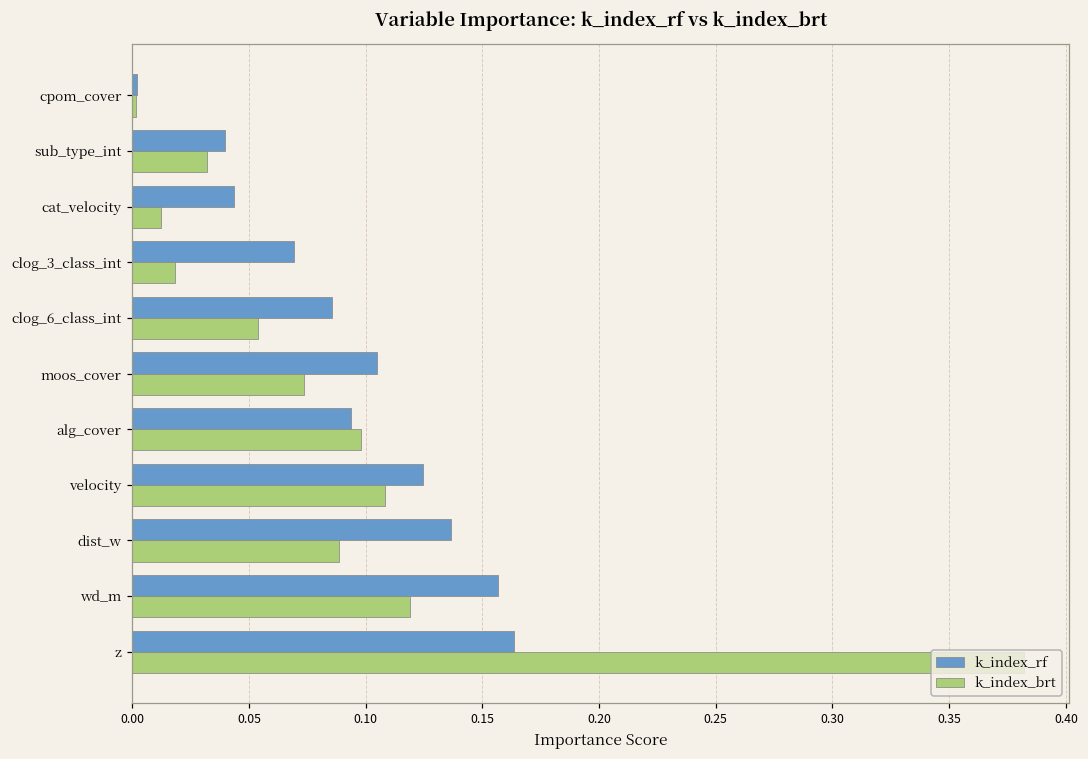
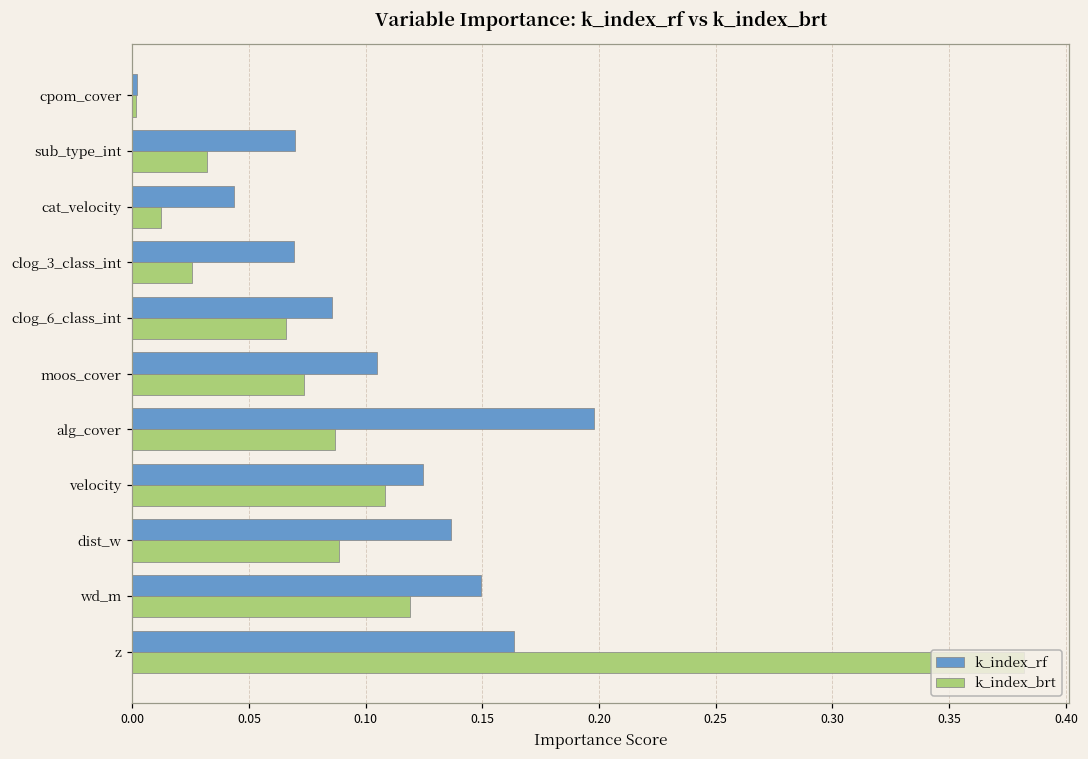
  {
    "k_index_rf": {
      "cpom_cover": 0.002,
-     "sub_type_int": 0.040,
+     "sub_type_int": 0.070,
      "cat_velocity": 0.044,
      "clog_3_class_int": 0.069,
      "clog_6_class_int": 0.085,
      "moos_cover": 0.105,
-     "alg_cover": 0.094,
+     "alg_cover": 0.198,
      "velocity": 0.125,
      "dist_w": 0.137,
-     "wd_m": 0.157,
+     "wd_m": 0.149,
      "z": 0.163
    },
    "k_index_brt": {
      "cpom_cover": 0.002,
      "sub_type_int": 0.032,
      "cat_velocity": 0.012,
-     "clog_3_class_int": 0.018,
-     "clog_6_class_int": 0.054,
+     "clog_3_class_int": 0.026,
+     "clog_6_class_int": 0.066,
      "moos_cover": 0.073,
-     "alg_cover": 0.098,
+     "alg_cover": 0.087,
      "velocity": 0.108,
      "dist_w": 0.089,
      "wd_m": 0.119
    }
  }
